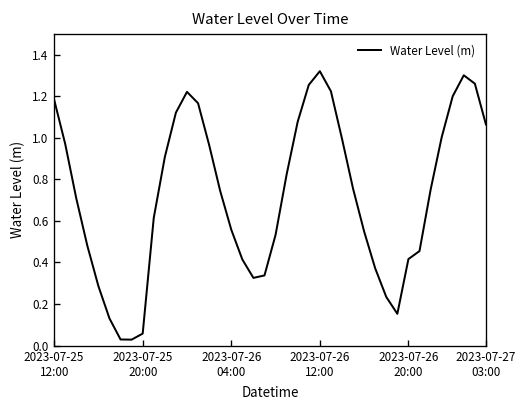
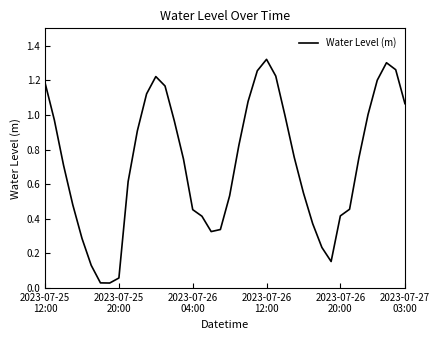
  {
    "2023-07-25 12:00": 1.18,
    "2023-07-25 20:00": 0.06,
-   "2023-07-26 04:00": 0.56,
+   "2023-07-26 04:00": 0.45,
    "2023-07-26 12:00": 1.32,
    "2023-07-26 20:00": 0.42,
    "2023-07-27 03:00": 1.06
  }
